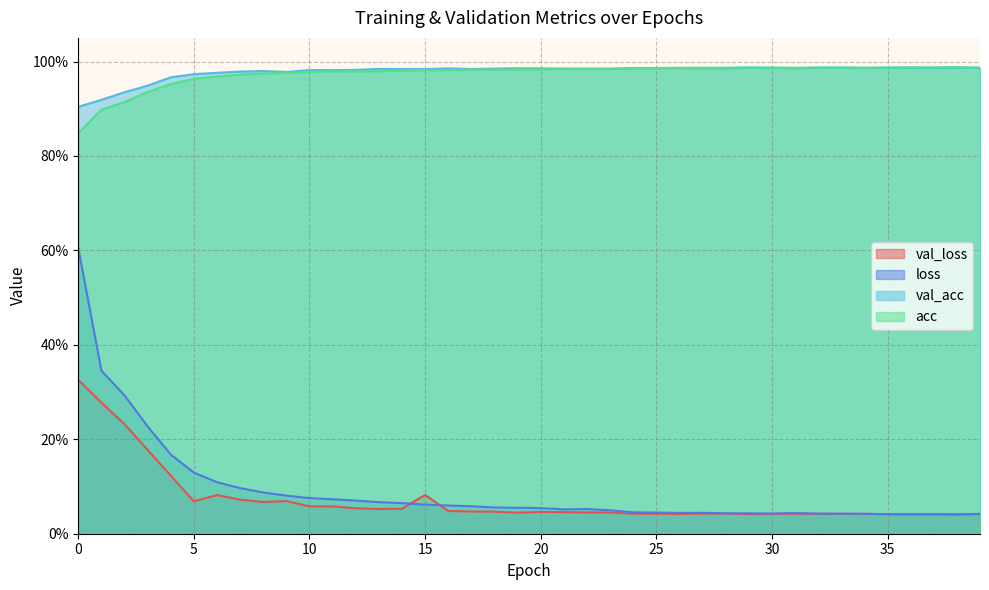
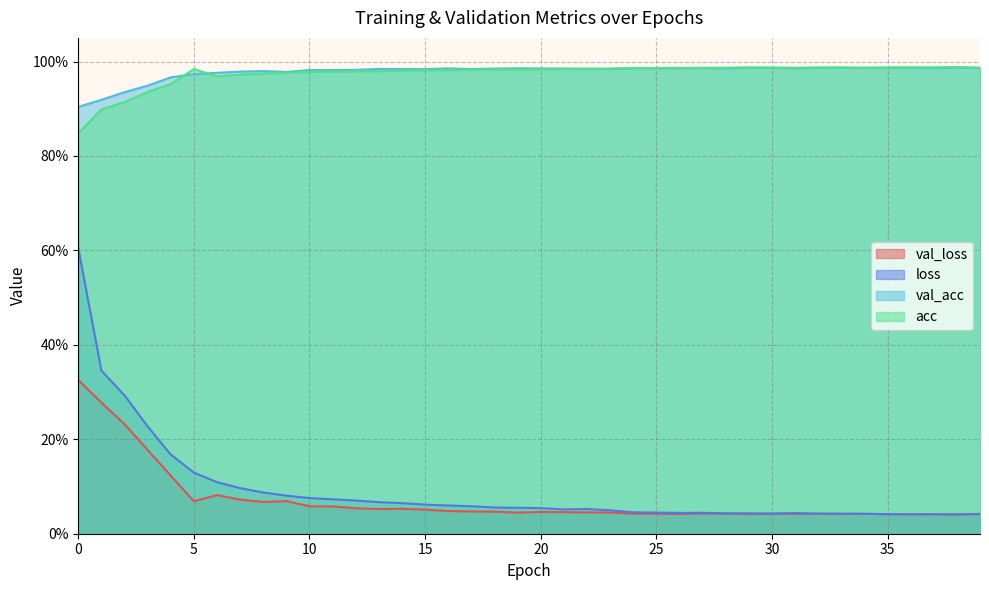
  {
    "val_loss": {
      "0": "33%",
      "5": "7%",
      "10": "6%",
-     "15": "8%",
+     "15": "5%",
      "20": "5%"
    },
    "acc": {
      "0": "85%",
-     "5": "96%"
+     "5": "98%"
    }
  }
